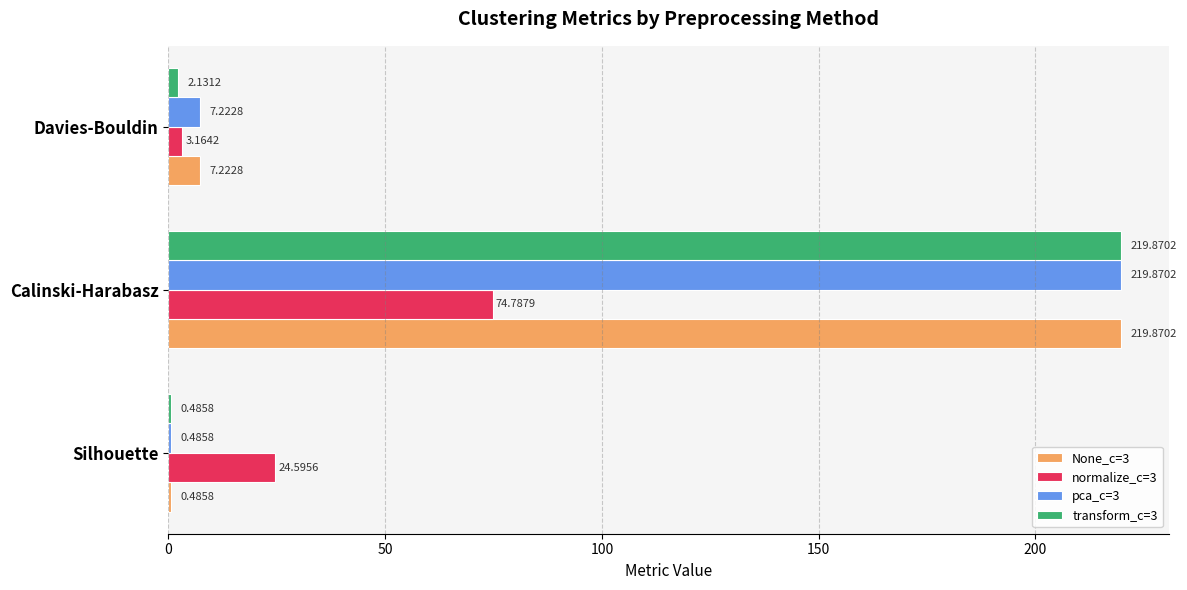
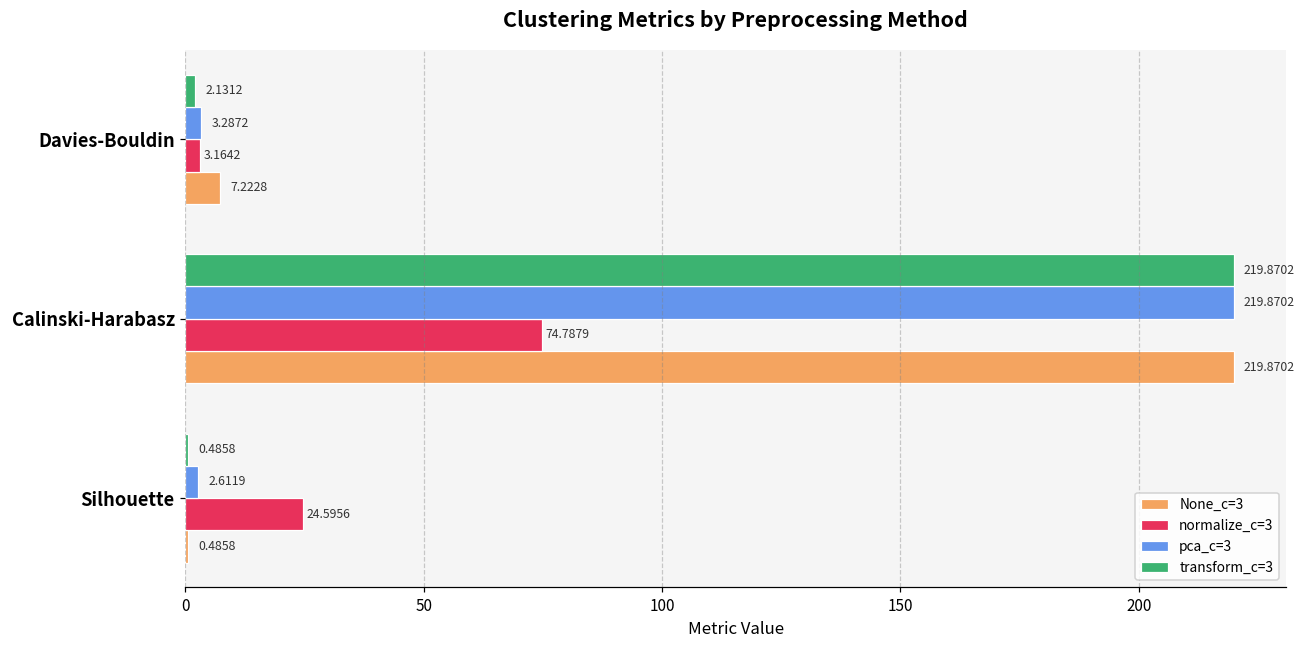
  {
    "None_c=3": {
      "Davies-Bouldin": 7.2228,
      "Calinski-Harabasz": 219.8702,
      "Silhouette": 0.4858
    },
    "normalize_c=3": {
      "Davies-Bouldin": 3.1642,
      "Calinski-Harabasz": 74.7879,
      "Silhouette": 24.5956
    },
    "pca_c=3": {
-     "Davies-Bouldin": 7.2228,
+     "Davies-Bouldin": 3.2872,
      "Calinski-Harabasz": 219.8702,
-     "Silhouette": 0.4858
+     "Silhouette": 2.6119
    },
    "transform_c=3": {
      "Davies-Bouldin": 2.1312,
      "Calinski-Harabasz": 219.8702,
      "Silhouette": 0.4858
    }
  }
